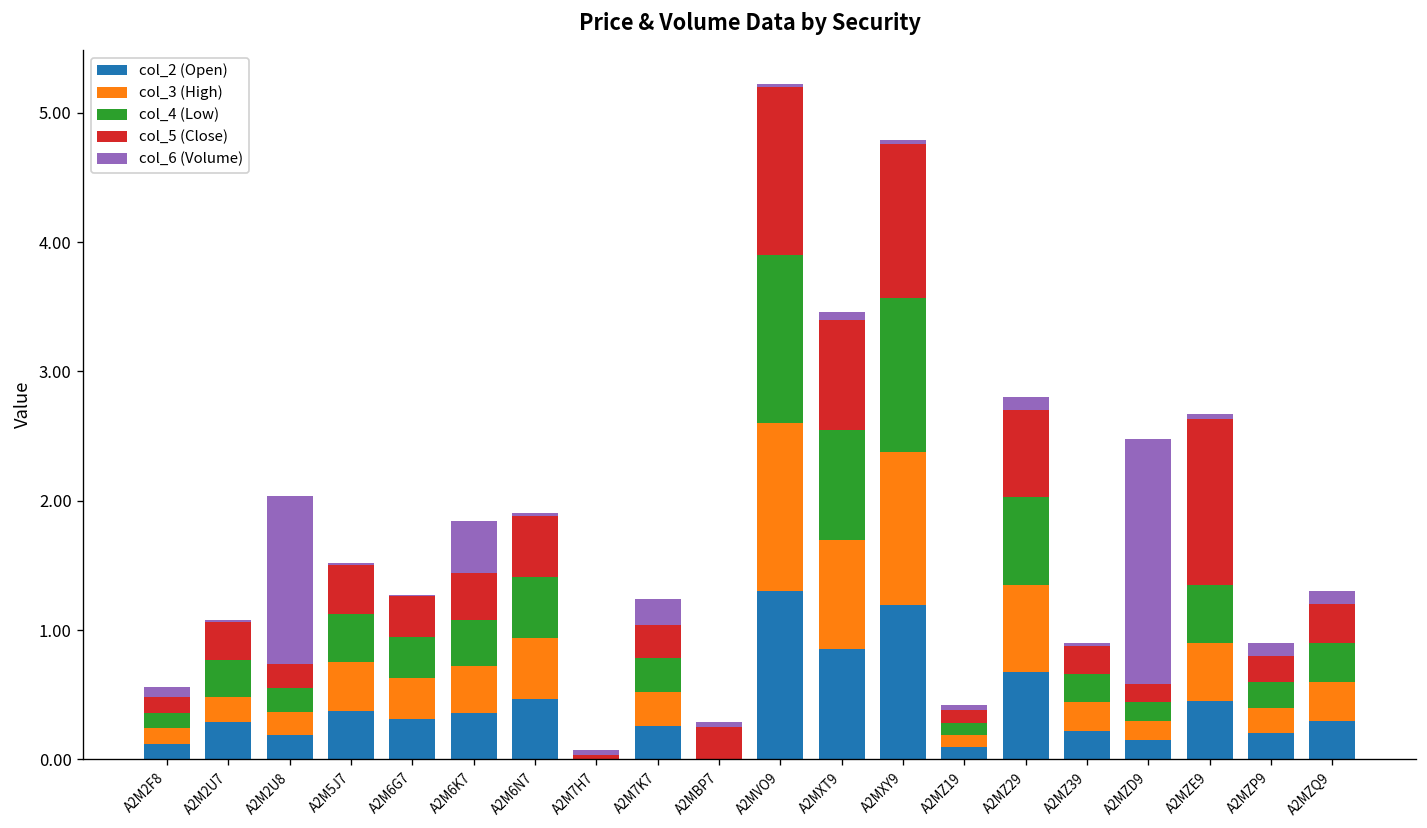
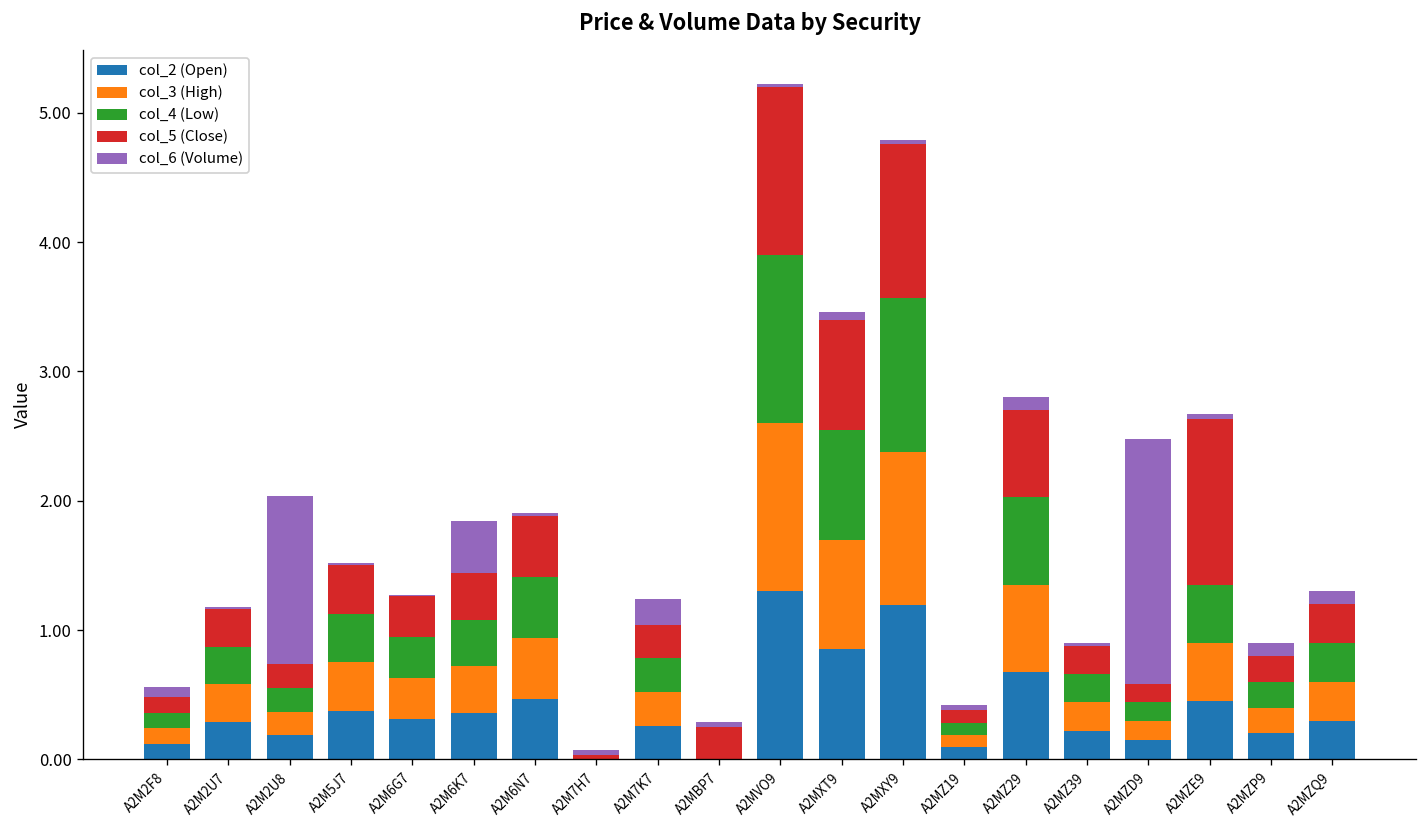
  {
    "col_2 (Open)": {
      "A2M2F8": 0.12,
      "A2M2U7": 0.29,
      "A2M2U8": 0.19,
      "A2M5J7": 0.38,
      "A2M6G7": 0.32,
      "A2M6K7": 0.36,
      "A2M6N7": 0.47,
      "A2M7H7": 0.00,
      "A2M7K7": 0.26,
      "A2MBP7": 0.00,
      "A2MVO9": 1.30,
      "A2MXT9": 0.85,
      "A2MXY9": 1.19,
      "A2MZ19": 0.10,
      "A2MZ29": 0.68,
      "A2MZ39": 0.22,
      "A2MZD9": 0.15,
      "A2MZE9": 0.45,
      "A2MZP9": 0.20,
      "A2MZQ9": 0.30
    },
    "col_3 (High)": {
      "A2M2F8": 0.12,
-     "A2M2U7": 0.19,
+     "A2M2U7": 0.29,
      "A2M2U8": 0.19,
      "A2M5J7": 0.38,
      "A2M6G7": 0.32,
      "A2M6K7": 0.36,
      "A2M6N7": 0.47,
      "A2M7H7": 0.00,
      "A2M7K7": 0.26,
      "A2MBP7": 0.00,
      "A2MVO9": 1.30,
      "A2MXT9": 0.85,
      "A2MXY9": 1.19,
      "A2MZ19": 0.10,
      "A2MZ29": 0.68,
      "A2MZ39": 0.22,
      "A2MZD9": 0.15,
      "A2MZE9": 0.45,
      "A2MZP9": 0.20,
      "A2MZQ9": 0.30
    },
    "col_4 (Low)": {
      "A2M2F8": 0.12,
      "A2M2U7": 0.29,
      "A2M2U8": 0.19,
      "A2M5J7": 0.38,
      "A2M6G7": 0.31,
      "A2M6K7": 0.36,
      "A2M6N7": 0.47,
      "A2M7H7": 0.00,
      "A2M7K7": 0.26,
      "A2MBP7": 0.00,
      "A2MVO9": 1.30,
      "A2MXT9": 0.85,
      "A2MXY9": 1.19,
      "A2MZ19": 0.09,
      "A2MZ29": 0.68,
      "A2MZ39": 0.22,
      "A2MZD9": 0.14,
      "A2MZE9": 0.45,
      "A2MZP9": 0.20,
      "A2MZQ9": 0.30
    },
    "col_5 (Close)": {
      "A2M2F8": 0.12,
      "A2M2U7": 0.29,
      "A2M2U8": 0.18,
      "A2M5J7": 0.38,
      "A2M6G7": 0.32,
      "A2M6K7": 0.36,
      "A2M6N7": 0.47,
      "A2M7H7": 0.03,
      "A2M7K7": 0.26,
      "A2MBP7": 0.25,
      "A2MVO9": 1.30,
      "A2MXT9": 0.85,
      "A2MXY9": 1.19,
      "A2MZ19": 0.09,
      "A2MZ29": 0.68,
      "A2MZ39": 0.22,
      "A2MZD9": 0.14,
      "A2MZE9": 1.28,
      "A2MZP9": 0.20,
      "A2MZQ9": 0.30
    },
    "col_6 (Volume)": {
      "A2M2F8": 0.08,
      "A2M2U8": 1.30,
      "A2M6K7": 0.40,
      "A2M6N7": 0.03,
      "A2M7H7": 0.04,
      "A2M7K7": 0.20,
      "A2MBP7": 0.04,
      "A2MVO9": 0.02,
      "A2MXT9": 0.06,
      "A2MXY9": 0.03,
      "A2MZ19": 0.04,
      "A2MZ29": 0.10,
      "A2MZD9": 1.90,
      "A2MZE9": 0.04,
      "A2MZP9": 0.10,
      "A2MZQ9": 0.10
    }
  }
